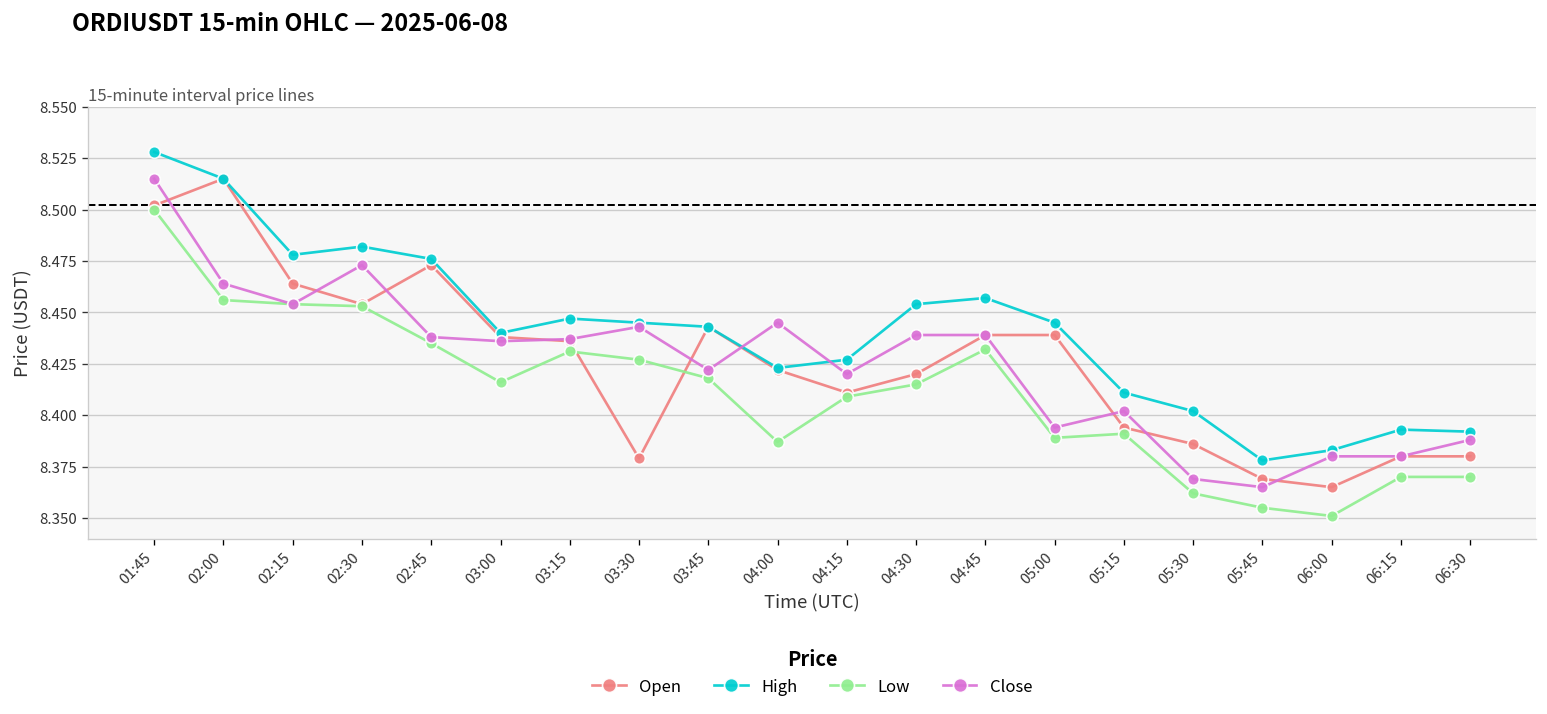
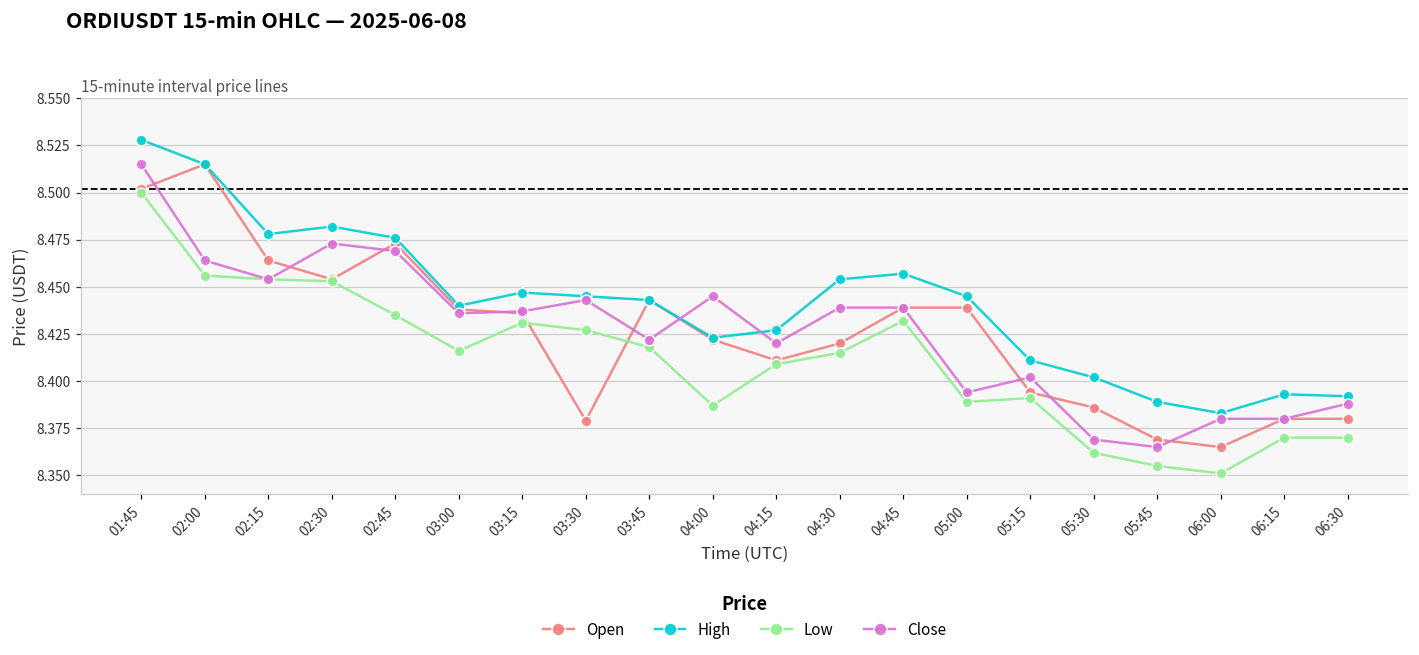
  {
    "Open": {
      "01:45": 8.502,
      "02:15": 8.464,
      "02:45": 8.473,
      "03:00": 8.438,
      "03:30": 8.379,
      "04:15": 8.411,
      "04:30": 8.420,
      "05:00": 8.439,
      "05:15": 8.394,
      "05:30": 8.386,
      "05:45": 8.369,
      "06:00": 8.365,
      "06:30": 8.380
    },
    "High": {
      "01:45": 8.528,
      "02:15": 8.478,
      "02:30": 8.482,
      "02:45": 8.476,
      "03:00": 8.440,
      "03:15": 8.447,
      "03:30": 8.445,
      "04:15": 8.427,
      "04:30": 8.454,
      "04:45": 8.457,
      "05:00": 8.445,
      "05:15": 8.411,
      "05:30": 8.402,
-     "05:45": 8.378,
+     "05:45": 8.389,
      "06:00": 8.383,
      "06:15": 8.393,
      "06:30": 8.392
    },
    "Low": {
      "01:45": 8.500,
      "02:00": 8.456,
      "02:45": 8.435,
      "03:00": 8.416,
      "03:15": 8.431,
      "03:30": 8.427,
      "03:45": 8.418,
      "04:00": 8.387,
      "04:15": 8.409,
      "04:30": 8.415,
      "04:45": 8.432,
      "05:00": 8.389,
      "05:15": 8.391,
      "05:30": 8.362,
      "05:45": 8.355,
      "06:00": 8.351,
      "06:15": 8.370,
      "06:30": 8.370
    },
    "Close": {
      "01:45": 8.515,
      "02:00": 8.464,
      "02:30": 8.473,
-     "02:45": 8.438,
+     "02:45": 8.469,
      "03:00": 8.436,
      "03:30": 8.443,
      "03:45": 8.422,
      "04:00": 8.445,
      "04:15": 8.420,
      "04:30": 8.439,
      "05:00": 8.394,
      "05:15": 8.402,
      "05:30": 8.369,
      "05:45": 8.365,
      "06:00": 8.380,
      "06:30": 8.388
    }
  }
